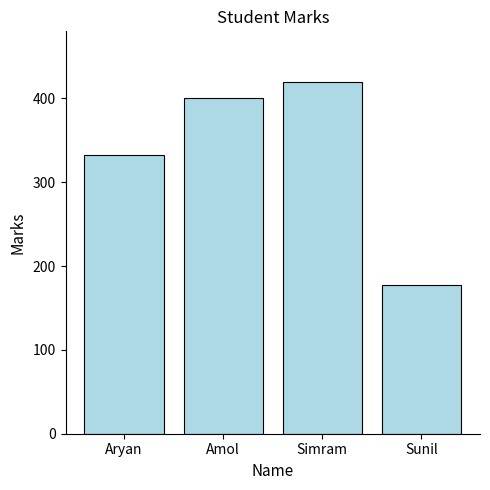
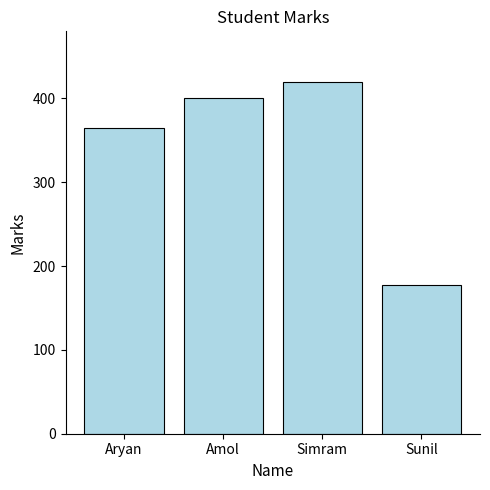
  {
-   "Aryan": 330,
+   "Aryan": 370,
    "Amol": 400,
    "Simram": 420,
    "Sunil": 180
  }
